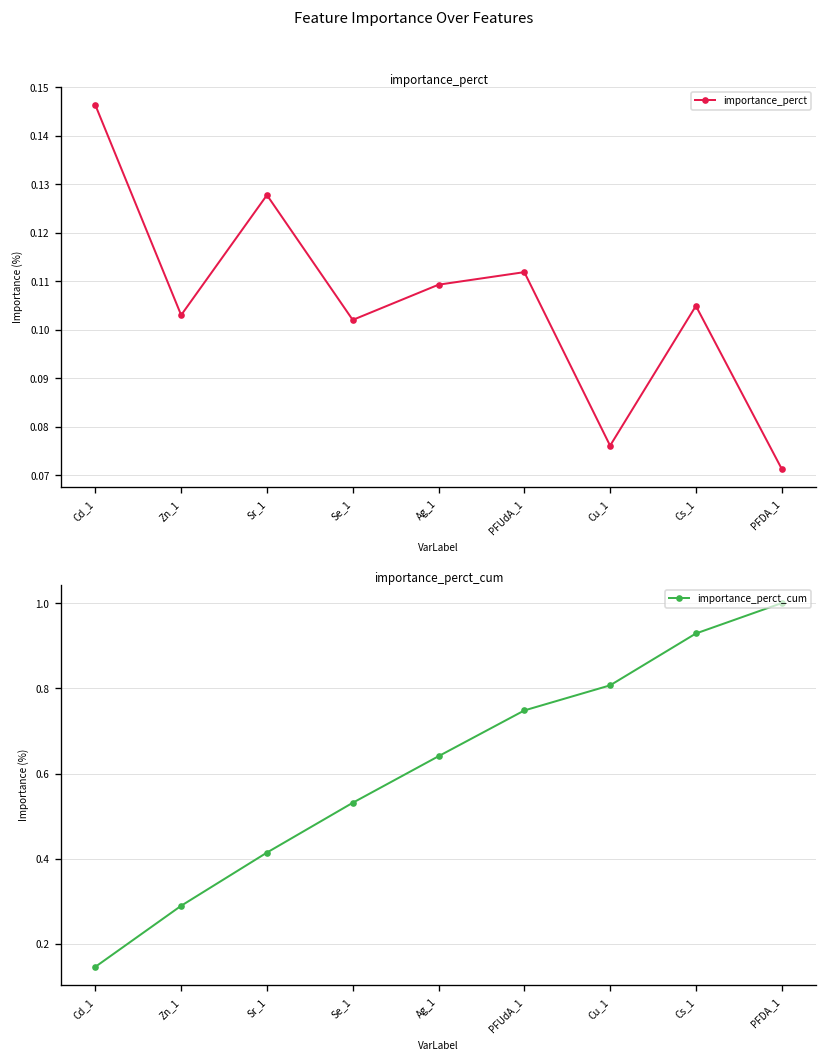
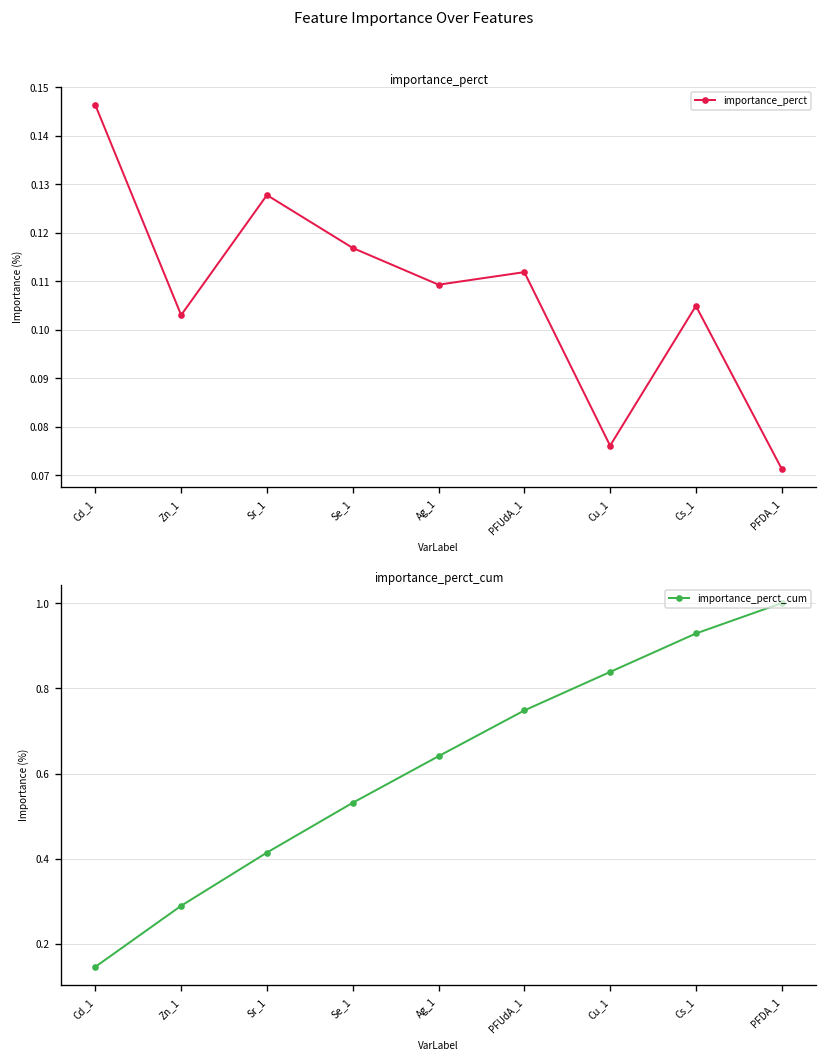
  {
    "importance_perct": {
      "Cd_1": 0.146,
      "Zn_1": 0.103,
      "Sr_1": 0.128,
-     "Se_1": 0.102,
+     "Se_1": 0.117,
      "Ag_1": 0.109,
      "PFUdA_1": 0.112,
      "Cu_1": 0.076,
      "Cs_1": 0.105,
      "PFDA_1": 0.071
    },
    "importance_perct_cum": {
      "Cd_1": 0.15,
      "Zn_1": 0.29,
      "Sr_1": 0.41,
      "Se_1": 0.53,
      "Ag_1": 0.64,
      "PFUdA_1": 0.75,
-     "Cu_1": 0.81,
+     "Cu_1": 0.84,
      "Cs_1": 0.93
    }
  }
